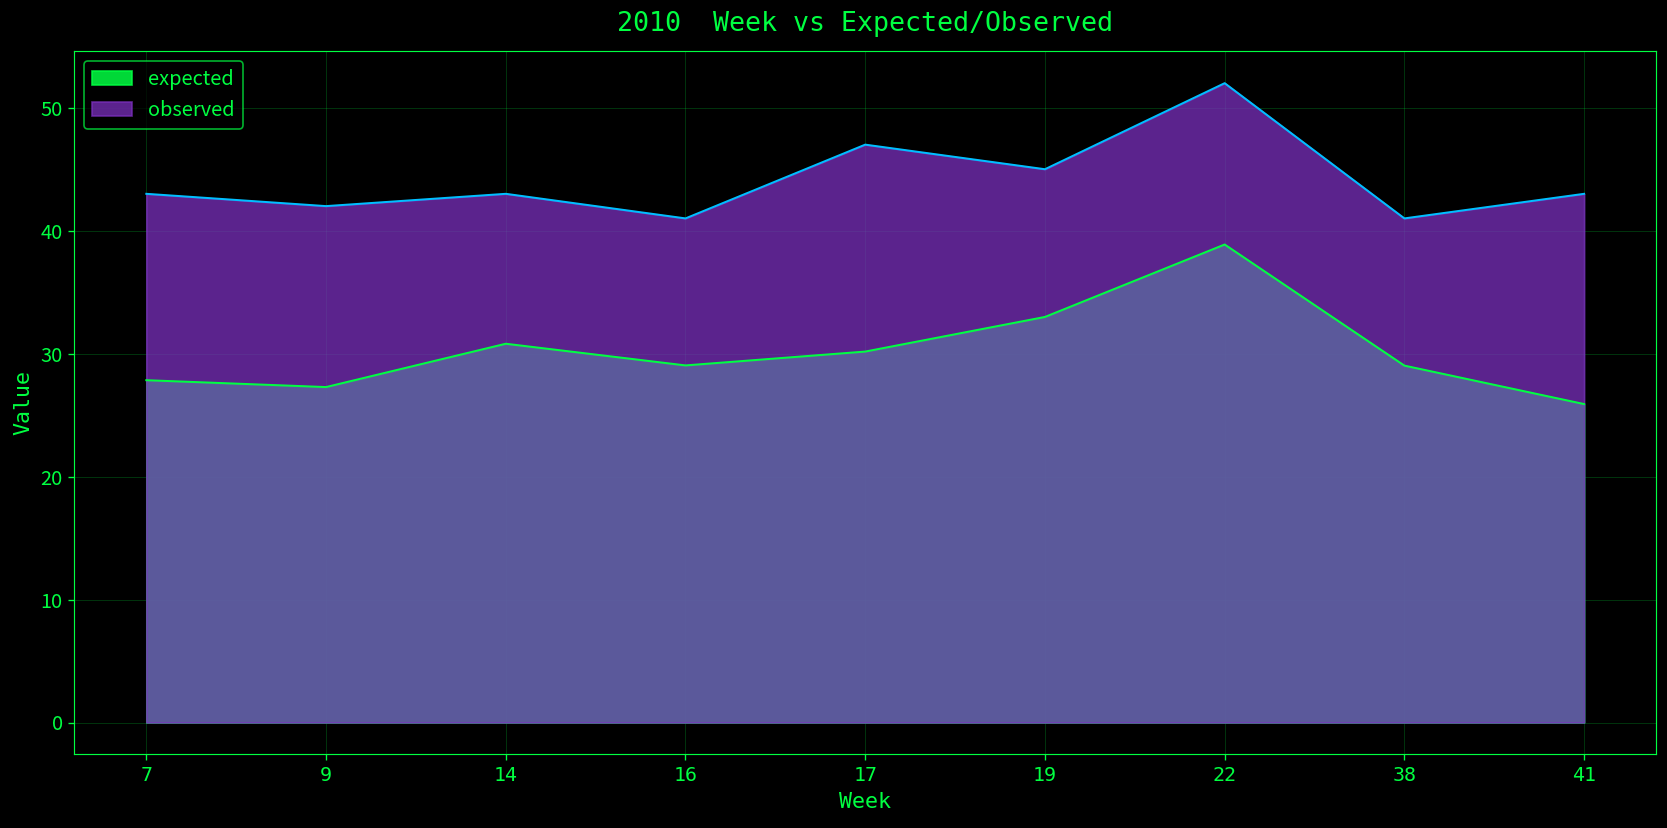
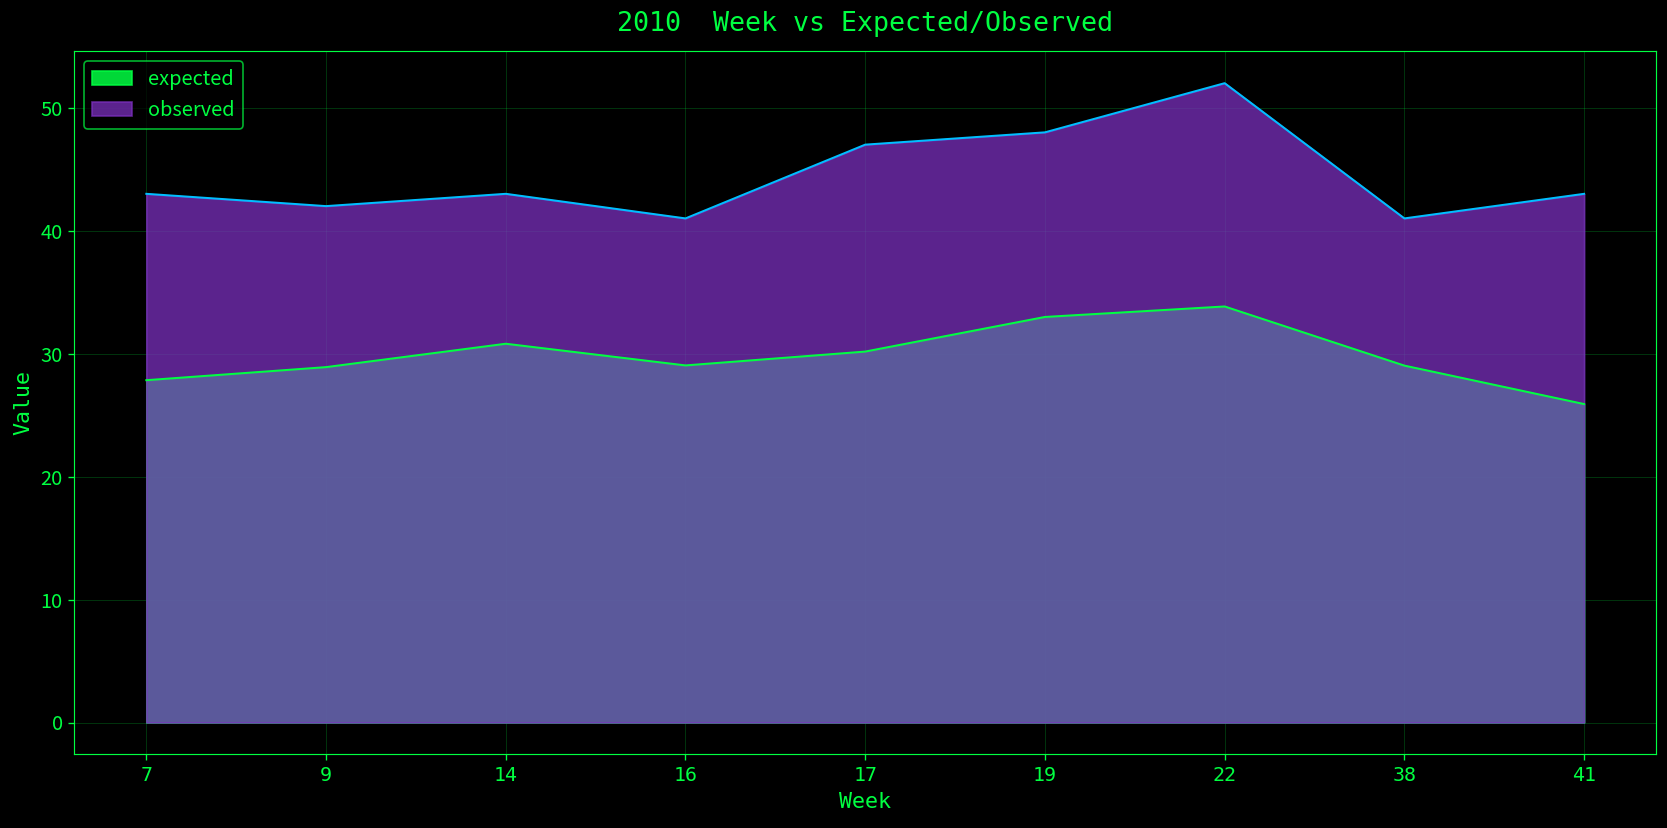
  {
    "expected": {
      "7": 27.8,
-     "9": 27.3,
+     "9": 28.9,
      "14": 30.8,
      "16": 29.0,
      "17": 30.2,
      "19": 33.0,
-     "22": 38.9,
+     "22": 33.8,
      "38": 29.0,
      "41": 25.9
    },
    "observed": {
      "7": 43,
      "9": 42,
      "14": 43,
      "16": 41,
      "17": 47,
-     "19": 45,
+     "19": 48,
      "22": 52,
      "38": 41,
      "41": 43
    }
  }
